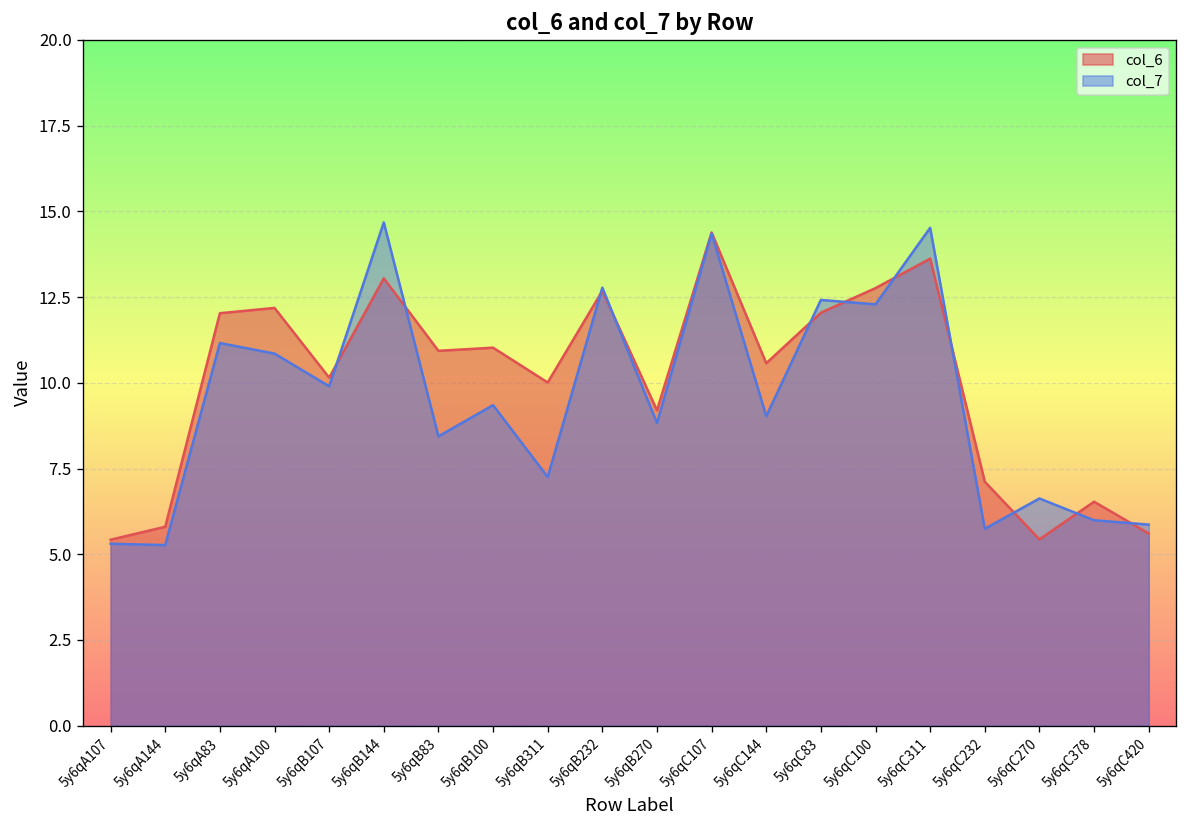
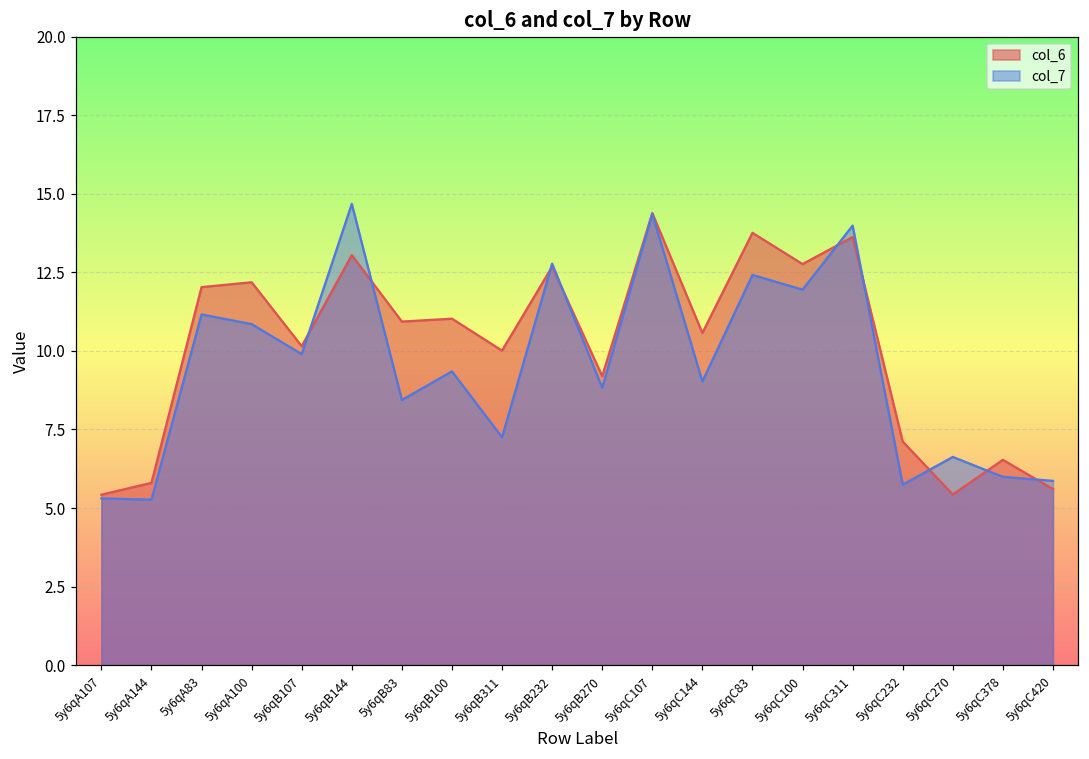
  {
    "col_6": {
      "5y6qA107": 5.4,
      "5y6qA144": 5.8,
      "5y6qA83": 12.0,
      "5y6qA100": 12.2,
      "5y6qB107": 10.2,
      "5y6qB144": 13.0,
      "5y6qB83": 10.9,
      "5y6qB100": 11.0,
      "5y6qB311": 10.0,
      "5y6qB232": 12.7,
      "5y6qB270": 9.2,
      "5y6qC144": 10.6,
-     "5y6qC83": 12.0,
+     "5y6qC83": 13.8,
      "5y6qC100": 12.8,
      "5y6qC311": 13.6,
      "5y6qC232": 7.1,
      "5y6qC270": 5.4,
      "5y6qC378": 6.5,
      "5y6qC420": 5.6
    },
    "col_7": {
      "5y6qA107": 5.3,
      "5y6qA144": 5.3,
      "5y6qA83": 11.2,
      "5y6qA100": 10.9,
      "5y6qB107": 9.9,
      "5y6qB144": 14.7,
      "5y6qB83": 8.4,
      "5y6qB100": 9.3,
      "5y6qB311": 7.3,
      "5y6qB232": 12.8,
      "5y6qB270": 8.8,
      "5y6qC144": 9.0,
      "5y6qC83": 12.4,
-     "5y6qC100": 12.3,
-     "5y6qC311": 14.5,
+     "5y6qC100": 12.0,
+     "5y6qC311": 14.0,
      "5y6qC232": 5.7,
      "5y6qC270": 6.6,
      "5y6qC378": 6.0,
      "5y6qC420": 5.9
    }
  }
